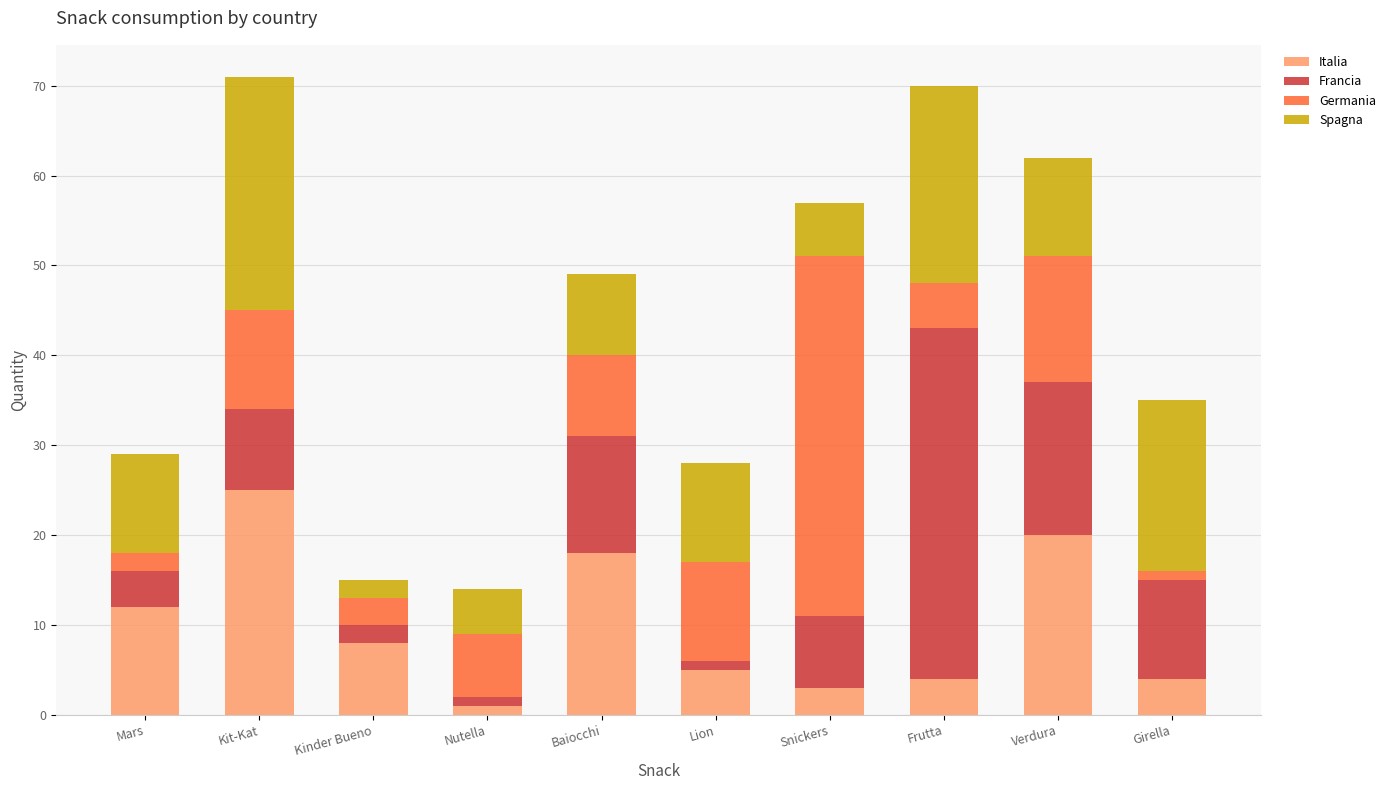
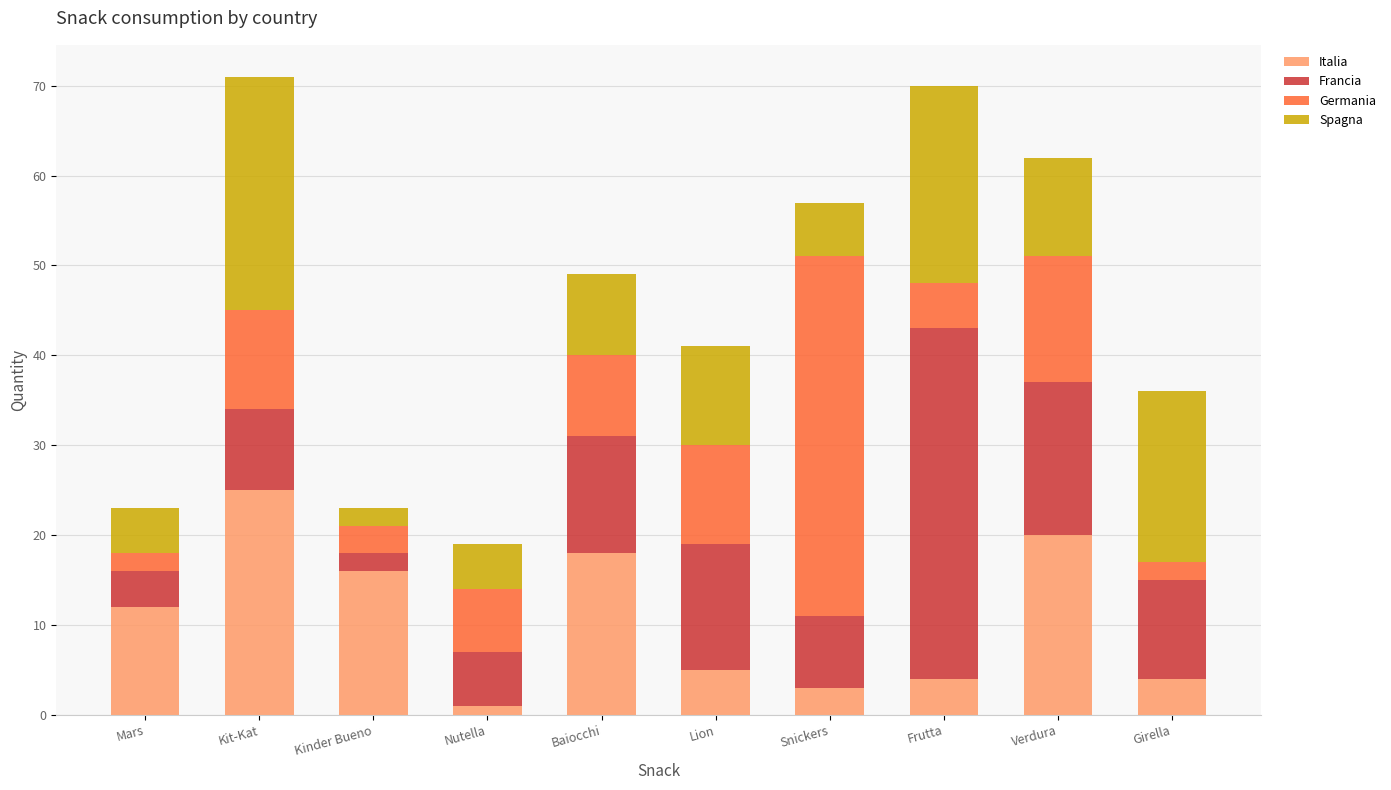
  {
    "Italia": {
      "Mars": 12,
      "Kit-Kat": 25,
-     "Kinder Bueno": 8,
+     "Kinder Bueno": 16,
      "Nutella": 1,
      "Baiocchi": 18,
      "Lion": 5,
      "Snickers": 3,
      "Frutta": 4,
      "Verdura": 20,
      "Girella": 4
    },
    "Francia": {
      "Mars": 4,
      "Kit-Kat": 9,
      "Kinder Bueno": 2,
-     "Nutella": 1,
+     "Nutella": 6,
      "Baiocchi": 13,
-     "Lion": 1,
+     "Lion": 14,
      "Snickers": 8,
      "Frutta": 39,
      "Verdura": 17,
      "Girella": 11
    },
    "Germania": {
      "Mars": 2,
      "Kit-Kat": 11,
      "Kinder Bueno": 3,
      "Nutella": 7,
      "Baiocchi": 9,
      "Lion": 11,
      "Snickers": 40,
      "Frutta": 5,
      "Verdura": 14,
-     "Girella": 1
+     "Girella": 2
    },
    "Spagna": {
-     "Mars": 11,
+     "Mars": 5,
      "Kit-Kat": 26,
      "Kinder Bueno": 2,
      "Nutella": 5,
      "Baiocchi": 9,
      "Lion": 11,
      "Snickers": 6,
      "Frutta": 22,
      "Verdura": 11,
      "Girella": 19
    }
  }
